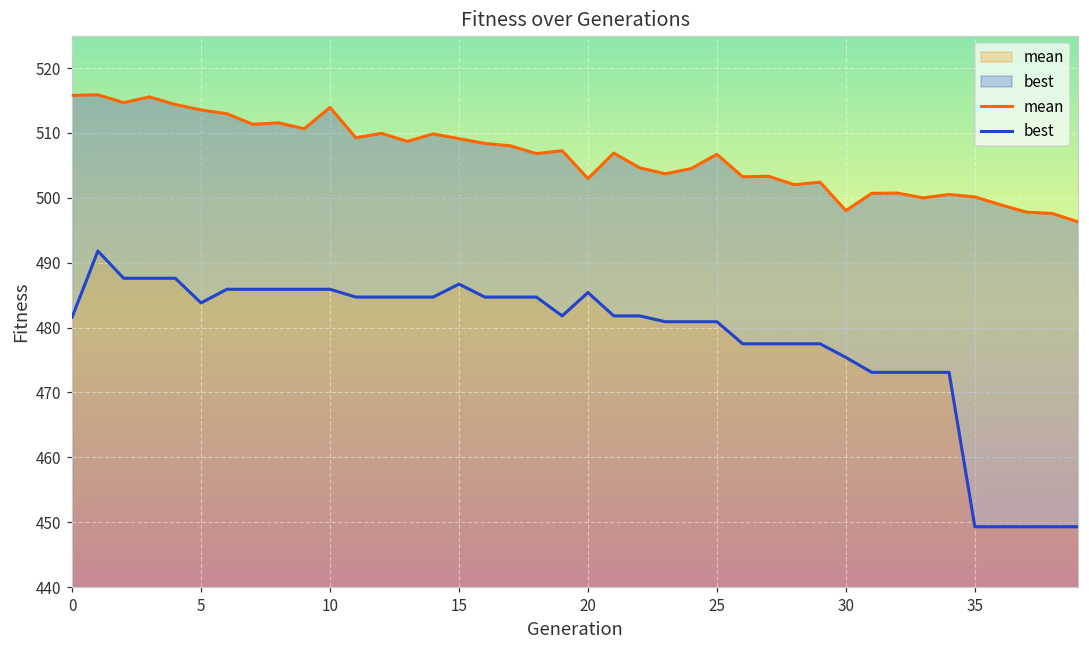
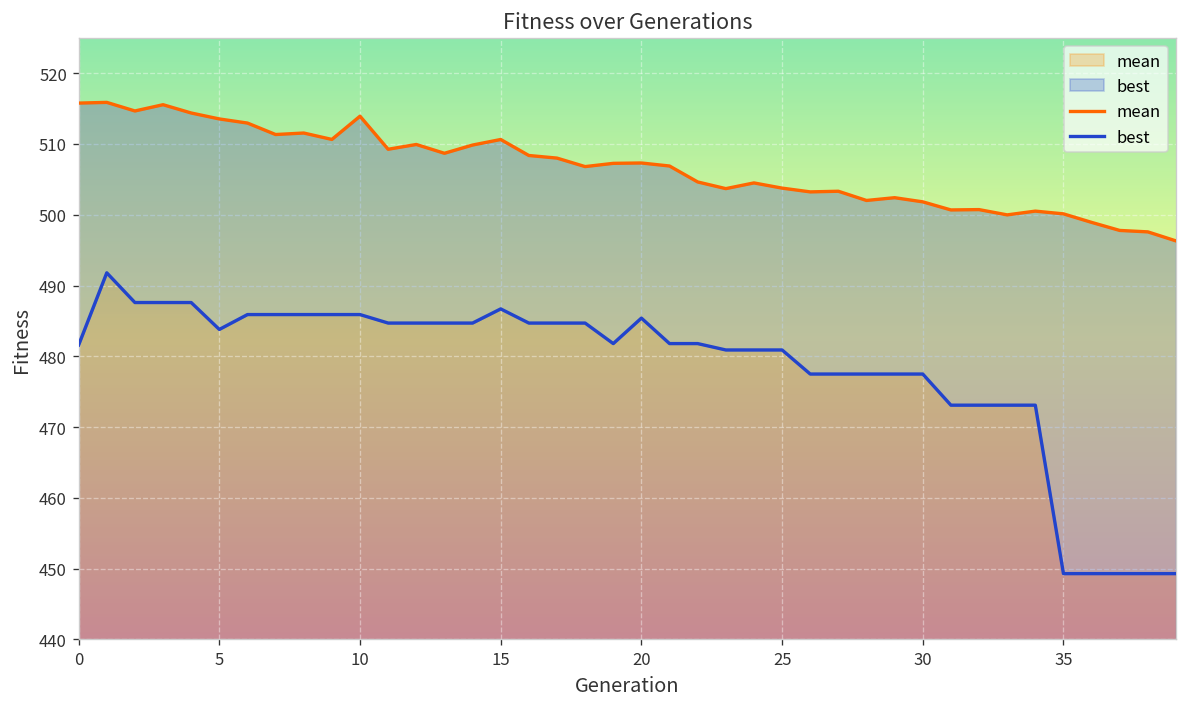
  {
    "mean": {
      "0": 516,
      "5": 514,
      "10": 514,
-     "15": 509,
-     "20": 503,
-     "25": 507,
-     "30": 498,
+     "15": 511,
+     "20": 507,
+     "25": 504,
+     "30": 502,
      "35": 500
    },
    "best": {
      "0": 482,
      "5": 484,
      "10": 486,
      "15": 487,
      "20": 485,
      "25": 481,
-     "30": 475,
+     "30": 478,
      "35": 449
    }
  }
